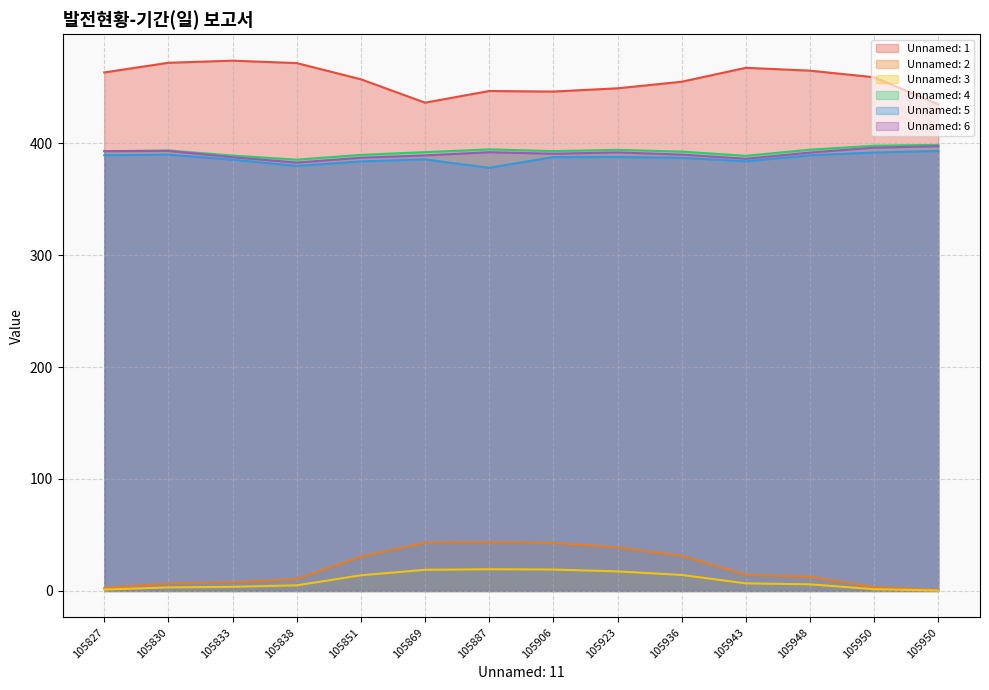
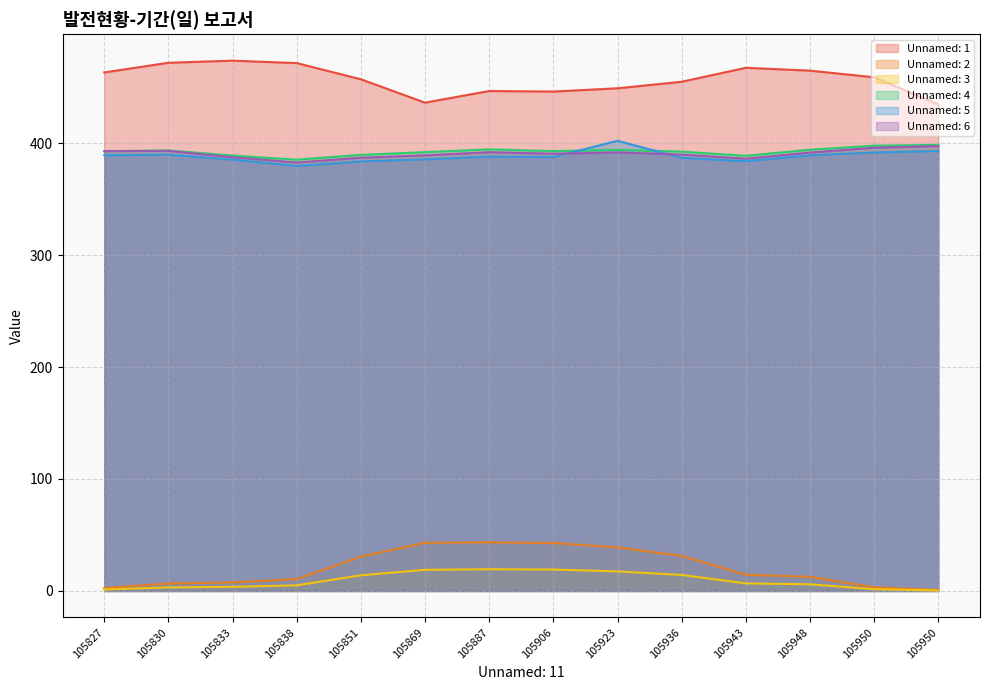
  {
    "Unnamed: 4": {
      "105838": 385,
      "105851": 389,
      "105869": 392,
      "105887": 394,
      "105906": 393,
      "105923": 394,
      "105936": 392,
      "105943": 389,
      "105948": 394
    },
    "Unnamed: 5": {
      "105827": 389,
      "105830": 390,
      "105838": 380,
      "105851": 384,
      "105869": 385,
-     "105887": 378,
+     "105887": 388,
      "105906": 387,
-     "105923": 388,
+     "105923": 402,
      "105936": 387,
      "105943": 384,
      "105948": 389
    },
    "Unnamed: 6": {
      "105838": 383,
      "105851": 387,
      "105869": 389,
      "105887": 392,
      "105906": 390,
      "105923": 392,
      "105936": 390,
      "105943": 386,
      "105948": 392
    }
  }
